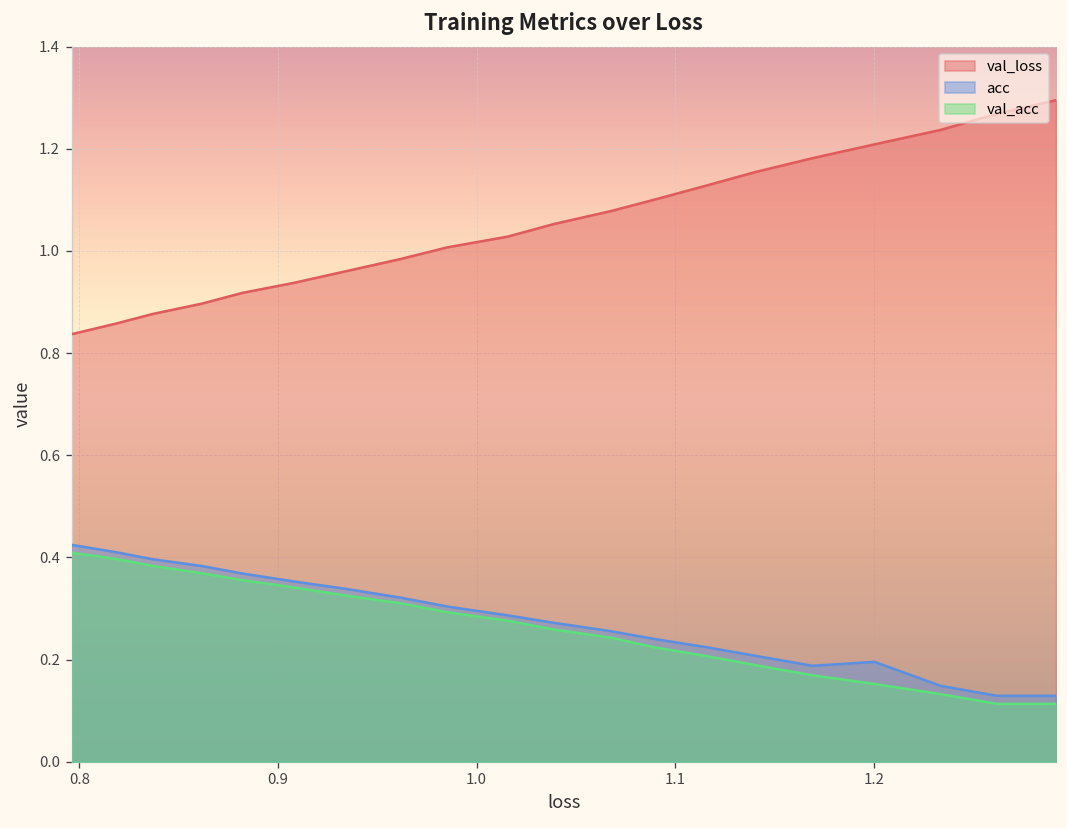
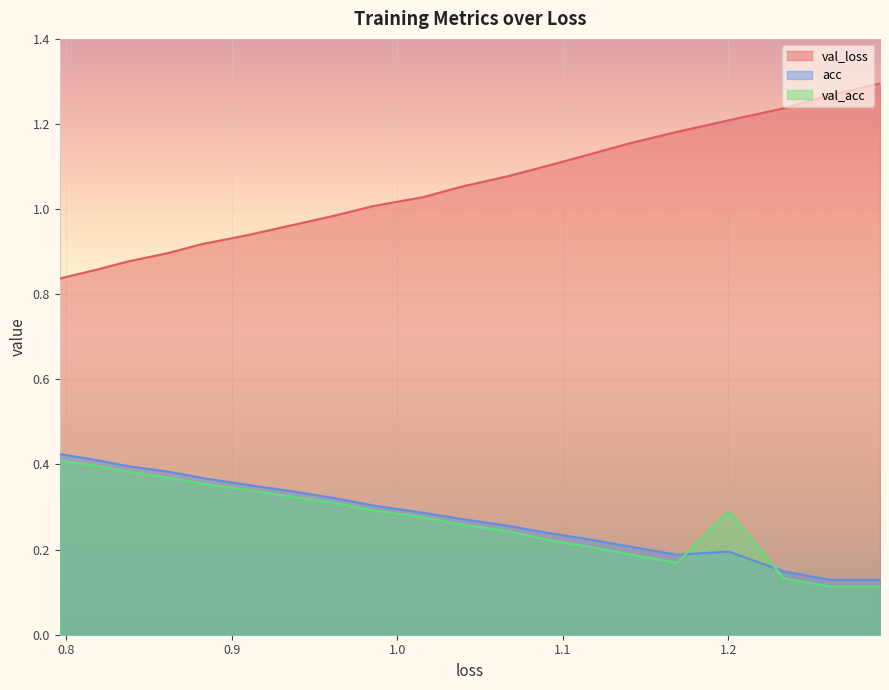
  {
    "val_loss": {
      "1.2": 1.21
    },
    "acc": {
      "1.2": 0.20
    },
    "val_acc": {
-     "1.2": 0.15
+     "1.2": 0.29
    }
  }
